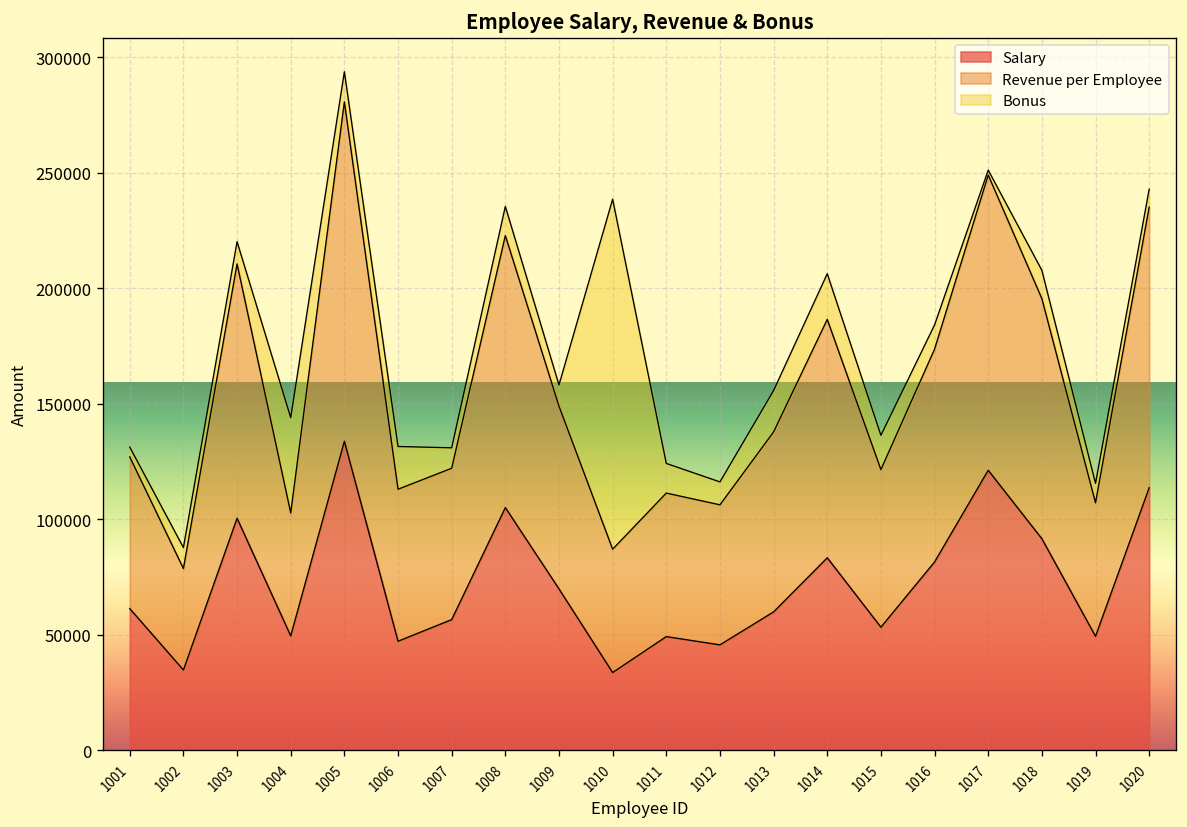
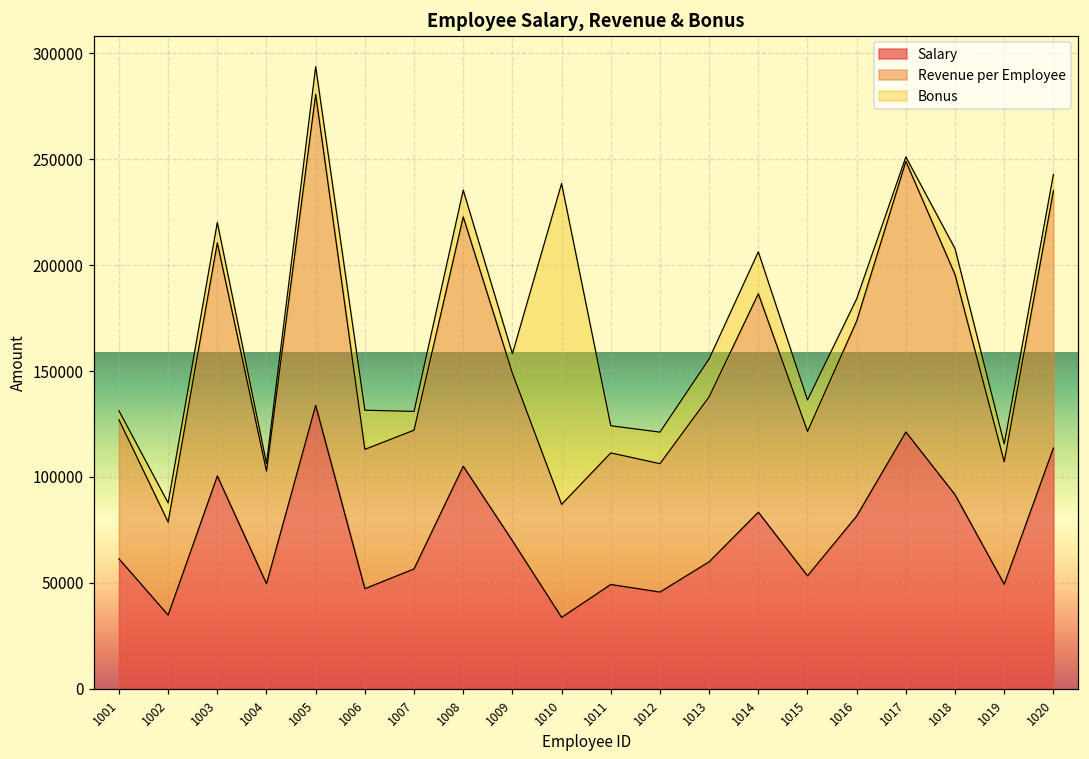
  {
    "Bonus": {
      "1001": 4000,
      "1002": 9000,
      "1003": 10000,
-     "1004": 41000,
+     "1004": 4000,
      "1005": 13000,
      "1006": 18000,
      "1007": 9000,
      "1008": 13000,
      "1009": 9000,
      "1010": 151000,
      "1011": 13000,
-     "1012": 10000,
+     "1012": 15000,
      "1013": 18000,
      "1014": 20000,
      "1015": 15000,
      "1016": 10000,
      "1017": 2000,
      "1018": 12000,
      "1019": 8000,
      "1020": 8000
    }
  }
